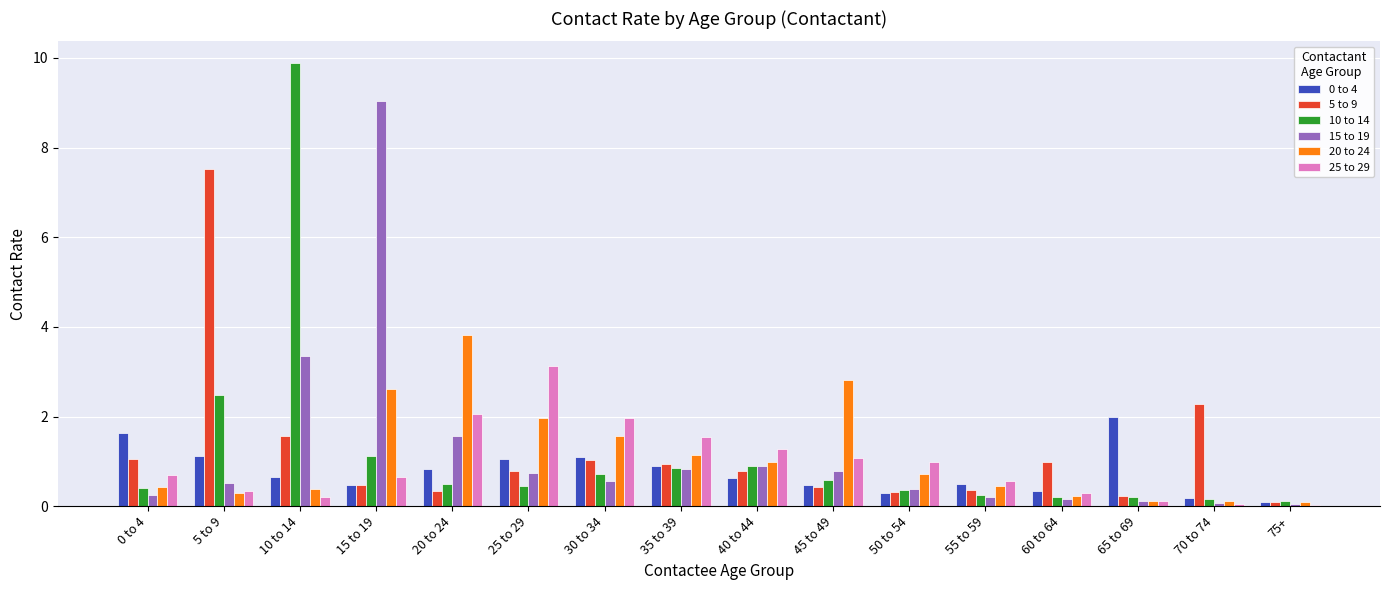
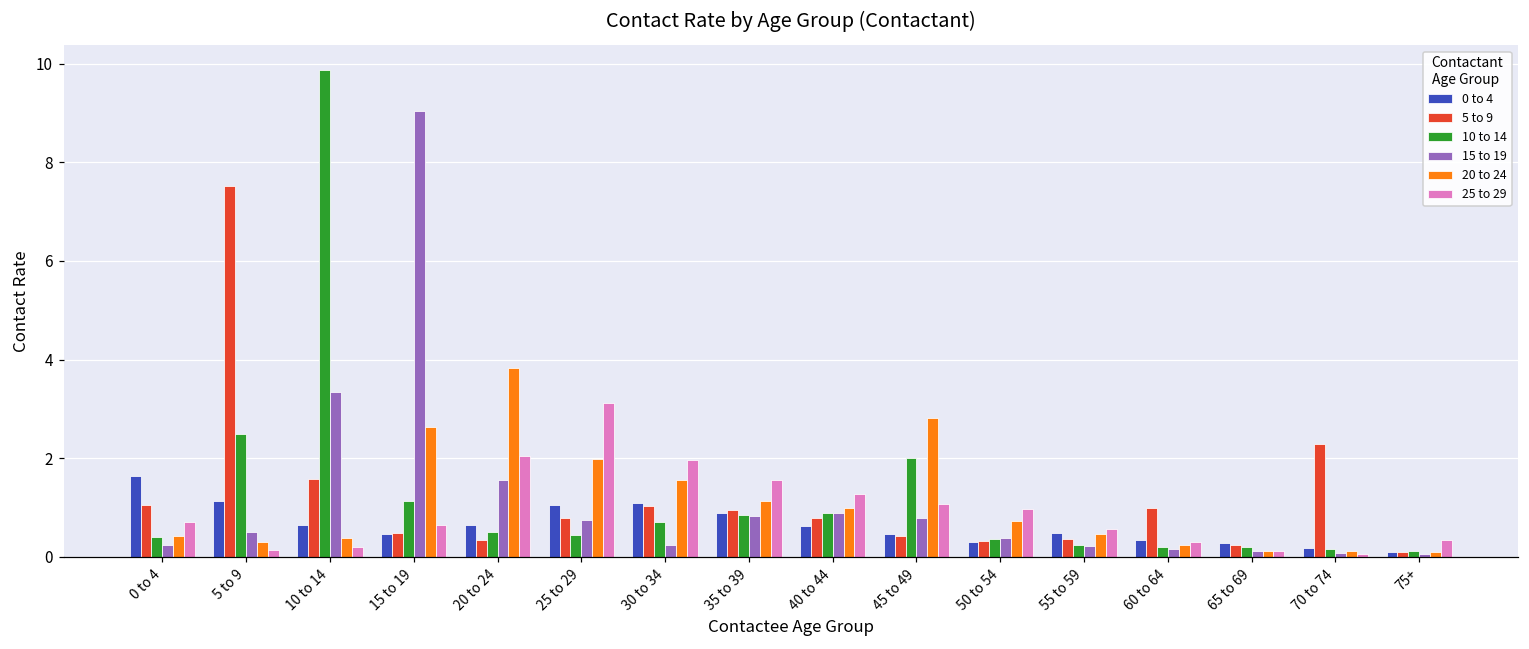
  {
    "0 to 4": {
      "0 to 4": 1.6,
      "5 to 9": 1.1,
      "10 to 14": 0.6,
      "15 to 19": 0.5,
-     "20 to 24": 0.8,
+     "20 to 24": 0.6,
      "25 to 29": 1.0,
      "30 to 34": 1.1,
      "35 to 39": 0.9,
      "40 to 44": 0.6,
      "45 to 49": 0.5,
      "50 to 54": 0.3,
      "55 to 59": 0.5,
      "60 to 64": 0.3,
-     "65 to 69": 2.0,
+     "65 to 69": 0.3,
      "70 to 74": 0.2,
      "75+": 0.1
    },
    "5 to 9": {
      "0 to 4": 1.1,
      "5 to 9": 7.5,
      "10 to 14": 1.6,
      "15 to 19": 0.5,
      "20 to 24": 0.3,
      "25 to 29": 0.8,
      "30 to 34": 1.0,
      "35 to 39": 0.9,
      "40 to 44": 0.8,
      "45 to 49": 0.4,
      "50 to 54": 0.3,
      "55 to 59": 0.4,
      "60 to 64": 1.0,
      "65 to 69": 0.2,
      "70 to 74": 2.3,
      "75+": 0.1
    },
    "10 to 14": {
      "0 to 4": 0.4,
      "5 to 9": 2.5,
      "10 to 14": 9.9,
      "15 to 19": 1.1,
      "20 to 24": 0.5,
      "25 to 29": 0.4,
      "30 to 34": 0.7,
      "35 to 39": 0.8,
      "40 to 44": 0.9,
-     "45 to 49": 0.6,
+     "45 to 49": 2.0,
      "50 to 54": 0.4,
      "55 to 59": 0.2,
      "60 to 64": 0.2,
      "65 to 69": 0.2,
      "70 to 74": 0.2,
      "75+": 0.1
    },
    "15 to 19": {
      "0 to 4": 0.2,
      "5 to 9": 0.5,
      "10 to 14": 3.4,
      "15 to 19": 9.0,
      "20 to 24": 1.6,
      "25 to 29": 0.7,
-     "30 to 34": 0.6,
+     "30 to 34": 0.2,
      "35 to 39": 0.8,
      "40 to 44": 0.9,
      "45 to 49": 0.8,
      "50 to 54": 0.4,
      "55 to 59": 0.2,
      "60 to 64": 0.2,
      "65 to 69": 0.1,
      "70 to 74": 0.1
    },
    "20 to 24": {
      "0 to 4": 0.4,
      "5 to 9": 0.3,
      "10 to 14": 0.4,
      "15 to 19": 2.6,
      "20 to 24": 3.8,
      "25 to 29": 2.0,
      "30 to 34": 1.6,
      "35 to 39": 1.1,
      "40 to 44": 1.0,
      "45 to 49": 2.8,
      "50 to 54": 0.7,
      "55 to 59": 0.5,
      "60 to 64": 0.2,
      "65 to 69": 0.1,
      "70 to 74": 0.1,
      "75+": 0.1
    },
    "25 to 29": {
      "0 to 4": 0.7,
-     "5 to 9": 0.3,
+     "5 to 9": 0.1,
      "10 to 14": 0.2,
      "15 to 19": 0.7,
      "20 to 24": 2.0,
      "25 to 29": 3.1,
      "30 to 34": 2.0,
      "35 to 39": 1.5,
      "40 to 44": 1.3,
      "45 to 49": 1.1,
      "50 to 54": 1.0,
      "55 to 59": 0.6,
      "60 to 64": 0.3,
      "65 to 69": 0.1,
      "70 to 74": 0.1,
-     "75+": 0.0
+     "75+": 0.3
    }
  }
